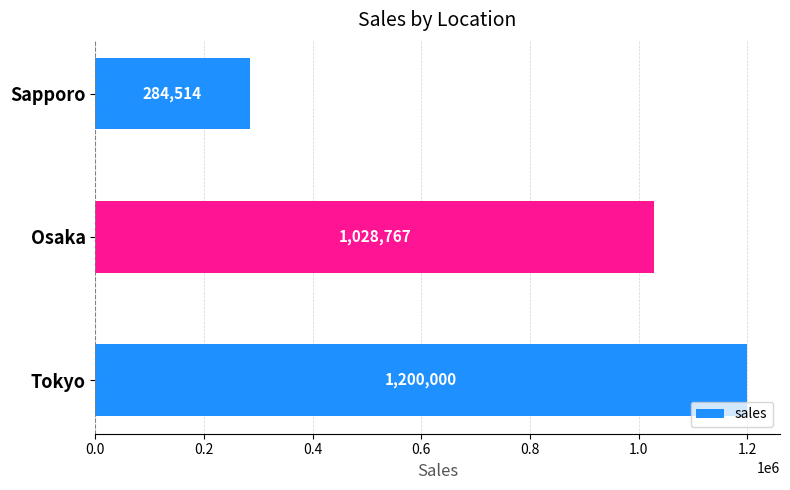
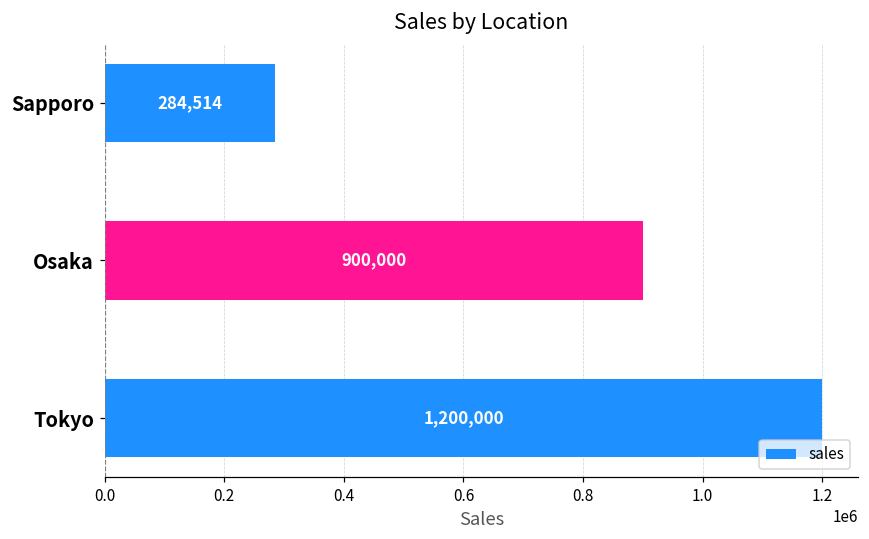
  {
    "Sapporo": "284,514",
-   "Osaka": "1,028,767",
+   "Osaka": "900,000",
    "Tokyo": "1,200,000"
  }
